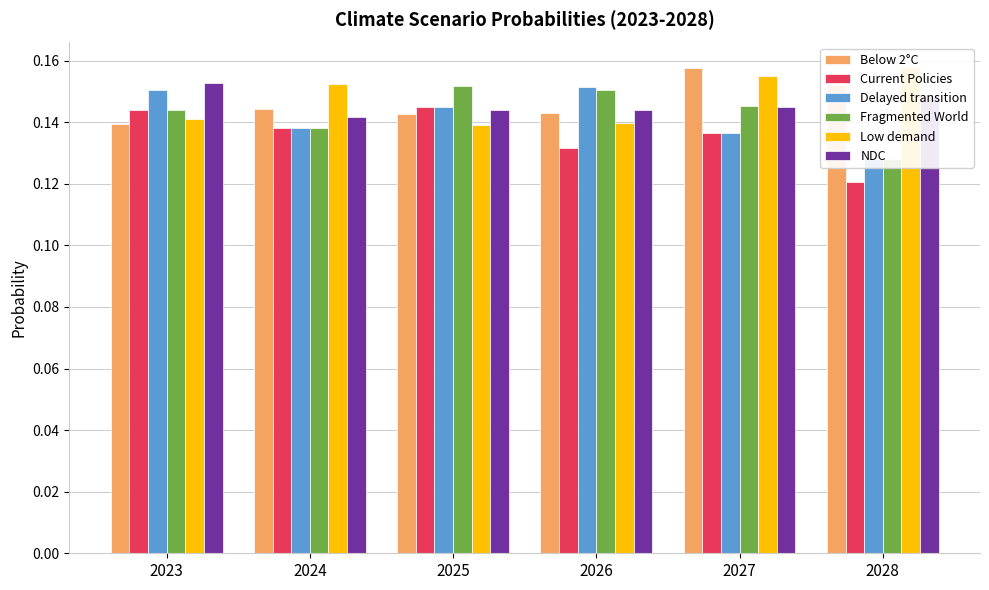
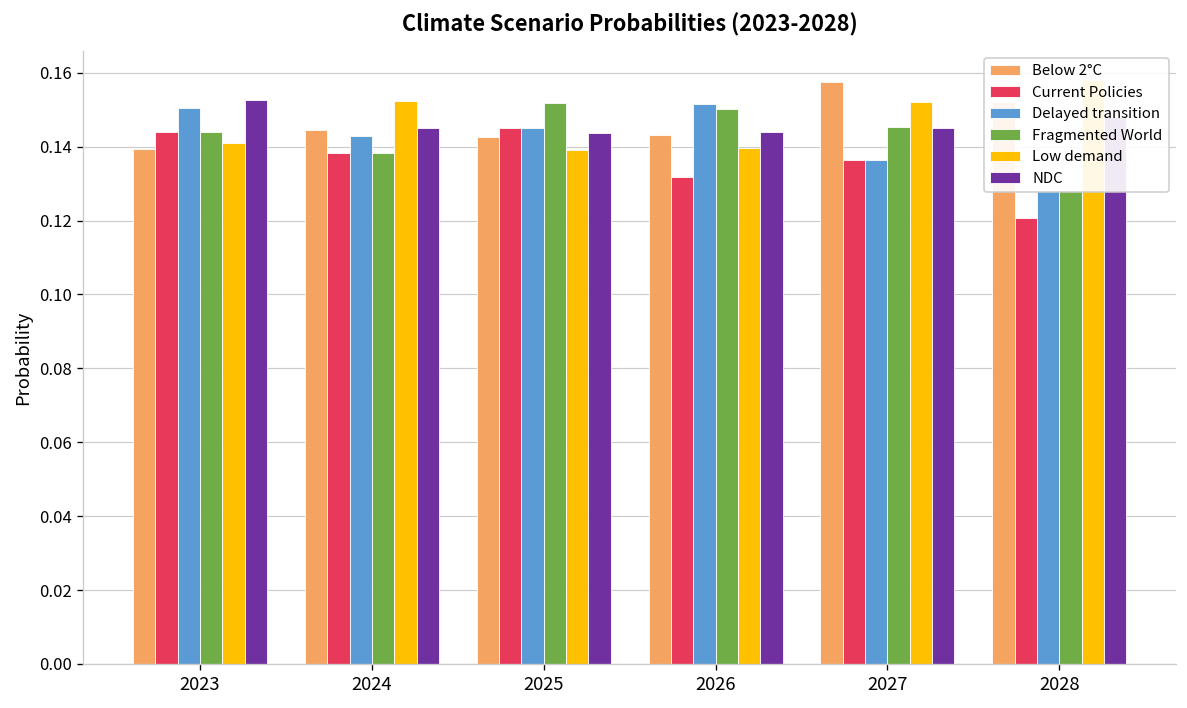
  {
    "Below 2°C": {
      "2023": 0.139,
      "2024": 0.144,
      "2025": 0.143,
      "2026": 0.143,
      "2027": 0.158
    },
    "Current Policies": {
      "2023": 0.144,
      "2024": 0.138,
      "2025": 0.145,
      "2026": 0.132,
      "2027": 0.136,
      "2028": 0.121
    },
    "Delayed transition": {
      "2023": 0.150,
-     "2024": 0.138,
+     "2024": 0.143,
      "2025": 0.145,
      "2026": 0.152,
      "2027": 0.136
    },
    "Fragmented World": {
      "2023": 0.144,
      "2024": 0.138,
      "2025": 0.152,
      "2026": 0.150,
      "2027": 0.145
    },
    "Low demand": {
      "2023": 0.141,
      "2024": 0.153,
      "2025": 0.139,
      "2026": 0.140,
-     "2027": 0.155
+     "2027": 0.152
    },
    "NDC": {
      "2023": 0.153,
-     "2024": 0.142,
+     "2024": 0.145,
      "2025": 0.144,
      "2026": 0.144,
      "2027": 0.145
    }
  }
